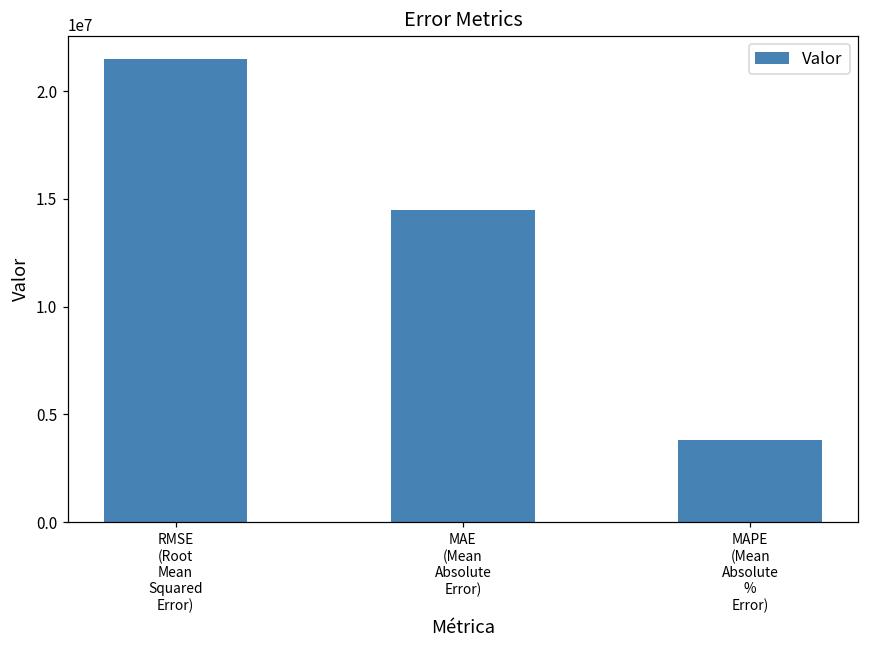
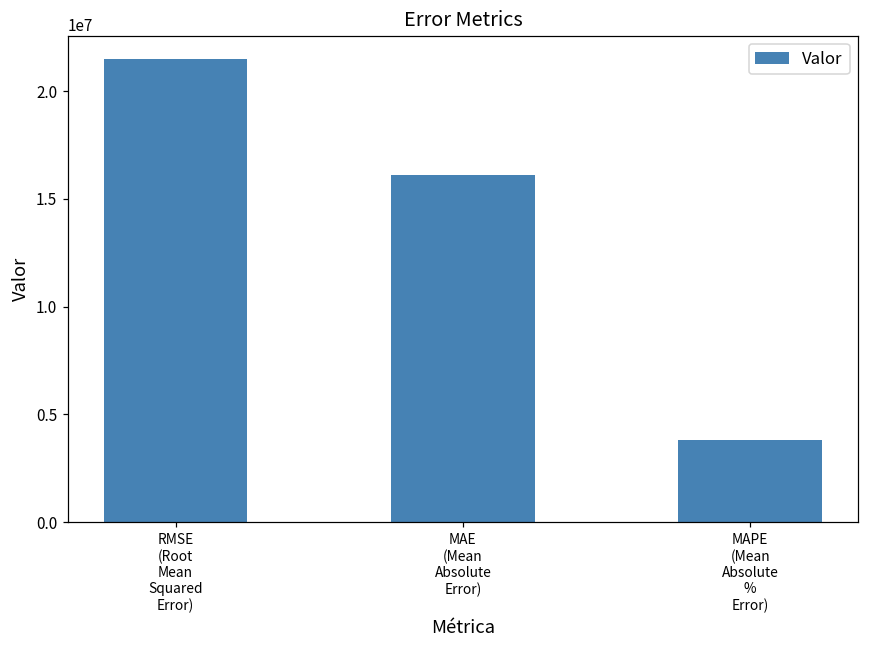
  {
    "RMSE (Root Mean Squared Error)": 21500000,
-   "MAE (Mean Absolute Error)": 14500000,
+   "MAE (Mean Absolute Error)": 16100000,
    "MAPE (Mean Absolute % Error)": 3800000
  }
